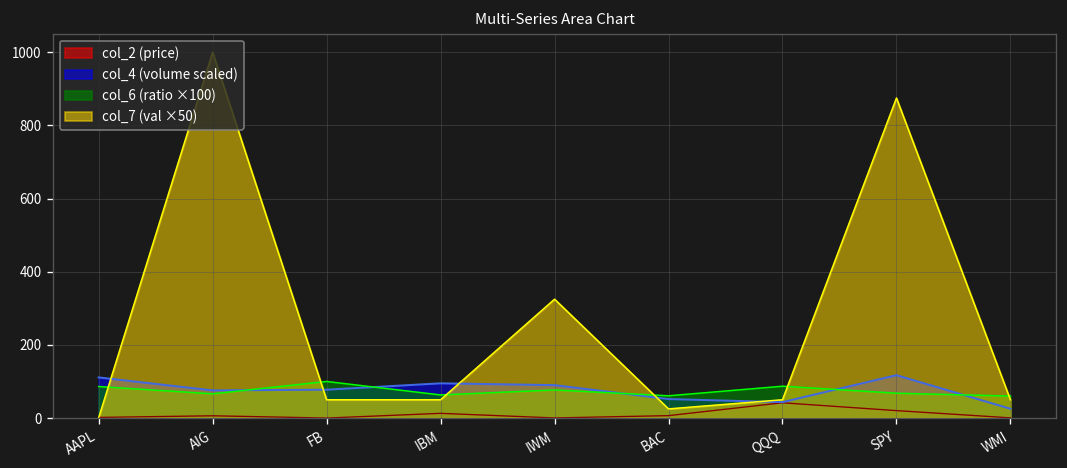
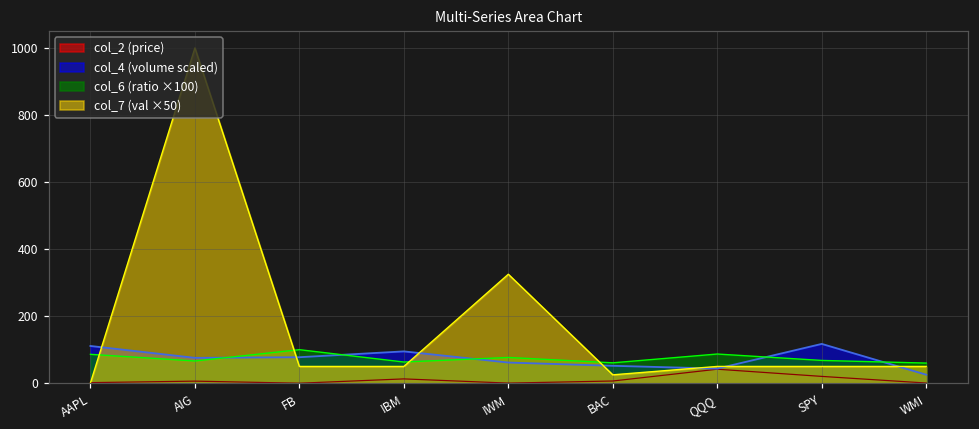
  {
    "col_2 (price)": {
      "AIG": 10,
      "FB": 0,
      "IBM": 10,
      "IWM": 0,
      "BAC": 10,
      "SPY": 20,
      "WMI": 0
    },
    "col_4 (volume scaled)": {
      "AAPL": 110,
      "AIG": 80,
      "FB": 80,
      "IBM": 90,
-     "IWM": 90,
+     "IWM": 60,
      "BAC": 50,
      "SPY": 120,
      "WMI": 30
    },
    "col_6 (ratio ×100)": {
      "AAPL": 90,
      "AIG": 70,
      "FB": 100,
      "IBM": 60,
      "IWM": 80,
      "BAC": 60,
      "QQQ": 90,
      "SPY": 70,
      "WMI": 60
    },
    "col_7 (val ×50)": {
      "FB": 50,
      "IBM": 50,
      "IWM": 330,
      "BAC": 30,
-     "SPY": 880,
+     "SPY": 50,
      "WMI": 50
    }
  }
